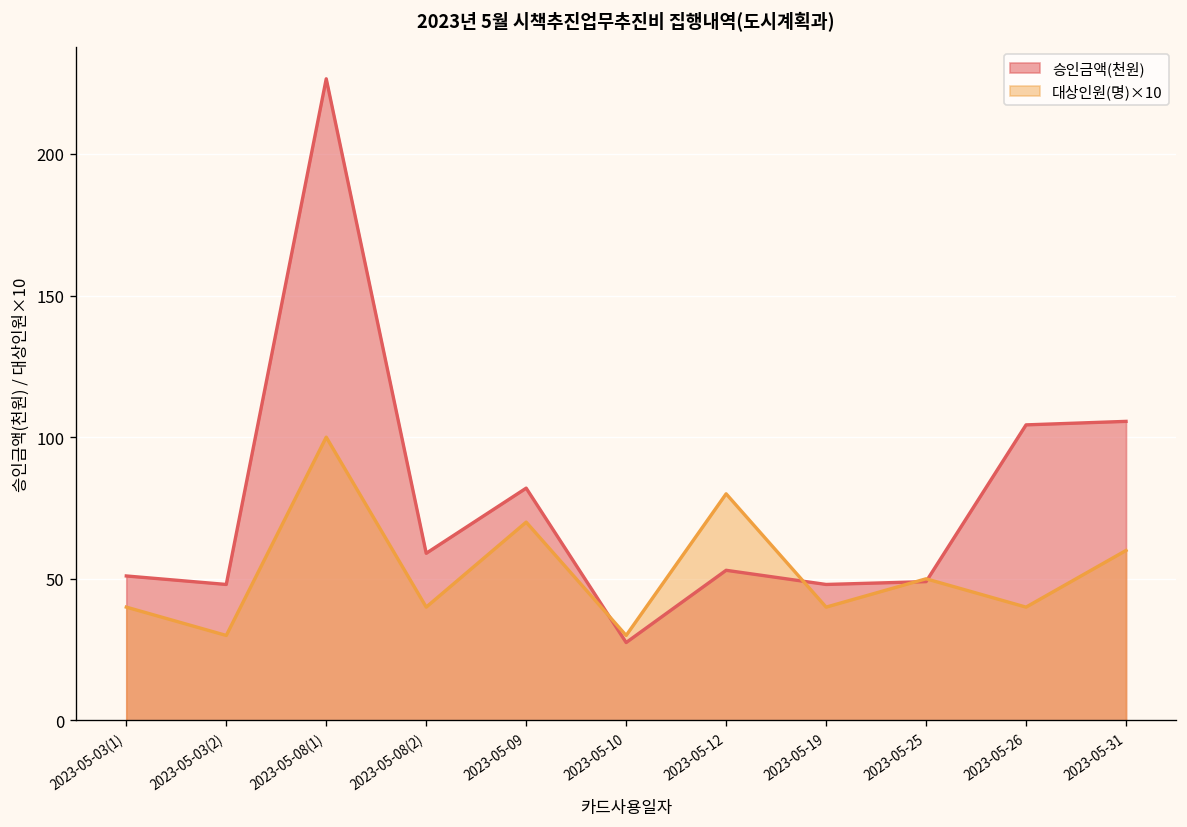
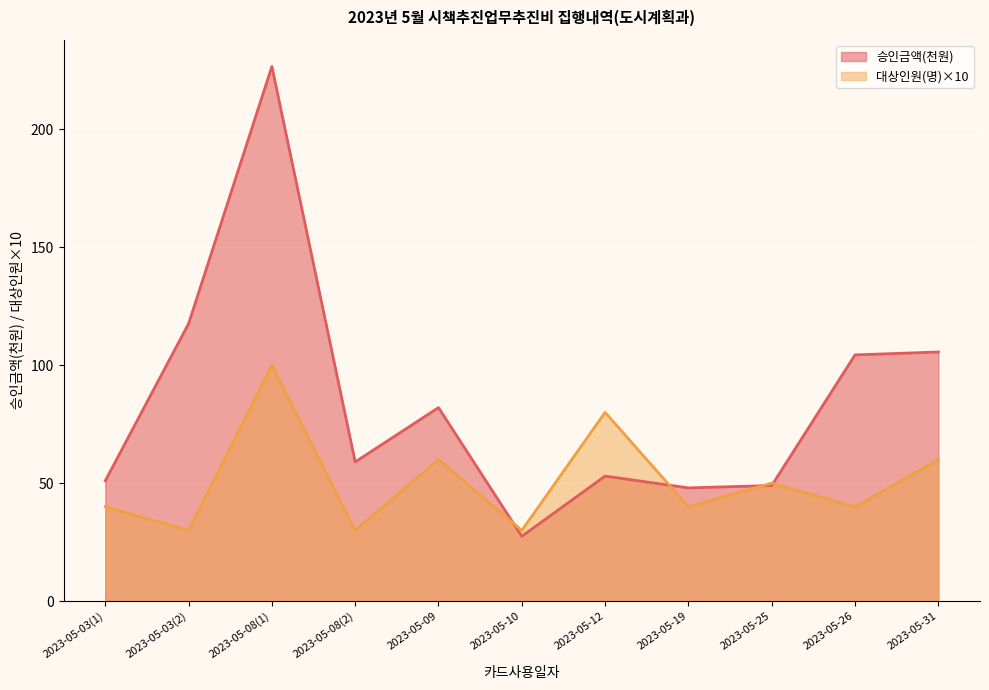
  {
    "승인금액(천원)": {
      "2023-05-03(1)": 51,
-     "2023-05-03(2)": 48,
+     "2023-05-03(2)": 118,
      "2023-05-08(1)": 227,
      "2023-05-08(2)": 59,
      "2023-05-09": 82,
      "2023-05-10": 28,
      "2023-05-12": 53,
      "2023-05-19": 48,
      "2023-05-26": 104,
      "2023-05-31": 106
    },
    "대상인원(명)×10": {
      "2023-05-03(1)": 40,
      "2023-05-03(2)": 30,
      "2023-05-08(1)": 100,
-     "2023-05-08(2)": 40,
-     "2023-05-09": 70,
+     "2023-05-08(2)": 30,
+     "2023-05-09": 60,
      "2023-05-10": 30,
      "2023-05-12": 80,
      "2023-05-19": 40,
      "2023-05-26": 40,
      "2023-05-31": 60
    }
  }
